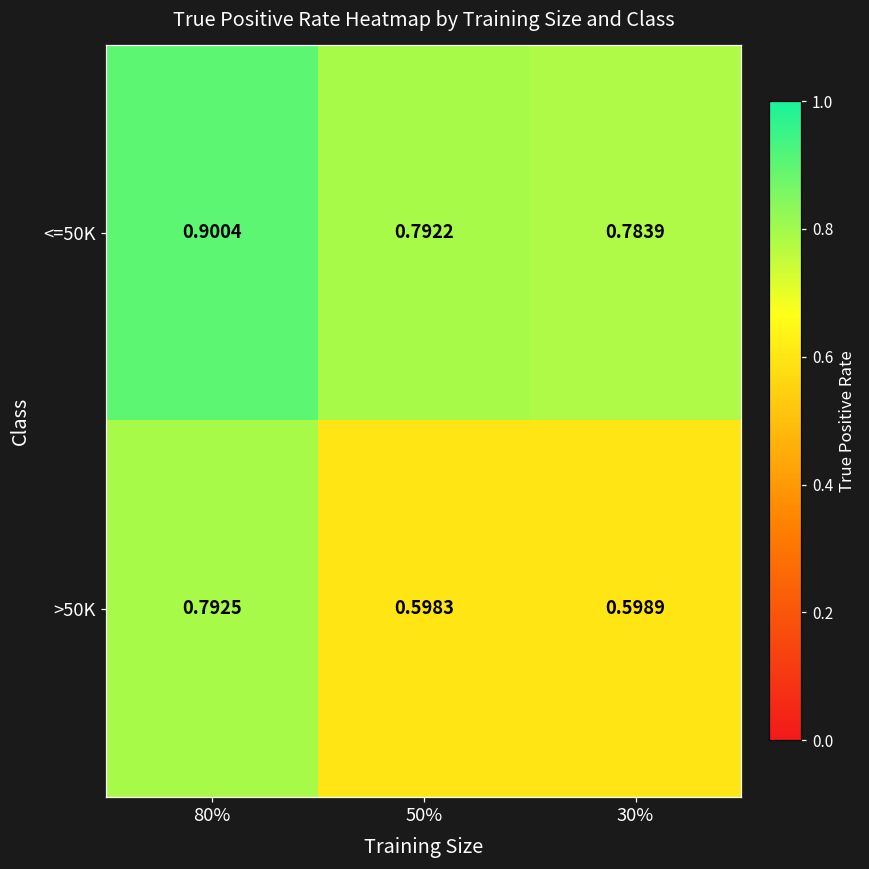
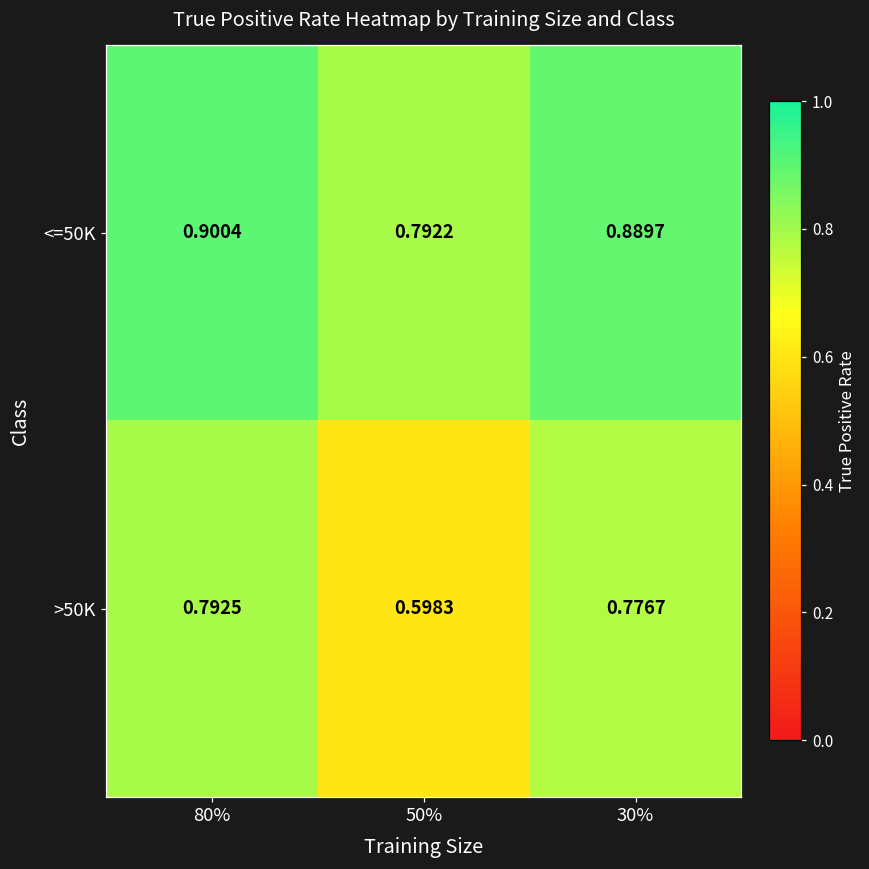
  {
    "<=50K": {
      "80%": 0.9004,
      "50%": 0.7922,
-     "30%": 0.7839
+     "30%": 0.8897
    },
    ">50K": {
      "80%": 0.7925,
      "50%": 0.5983,
-     "30%": 0.5989
+     "30%": 0.7767
    }
  }
